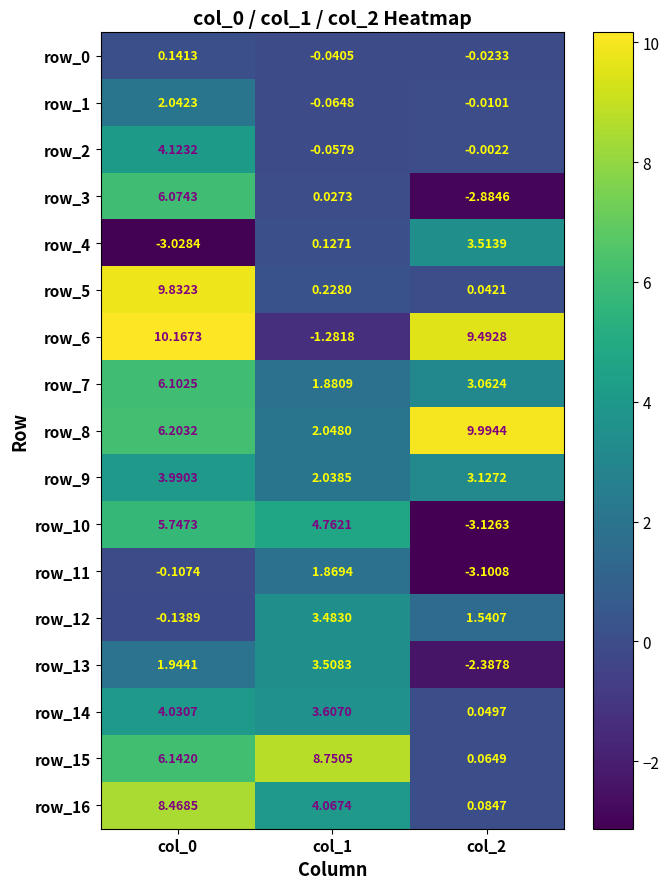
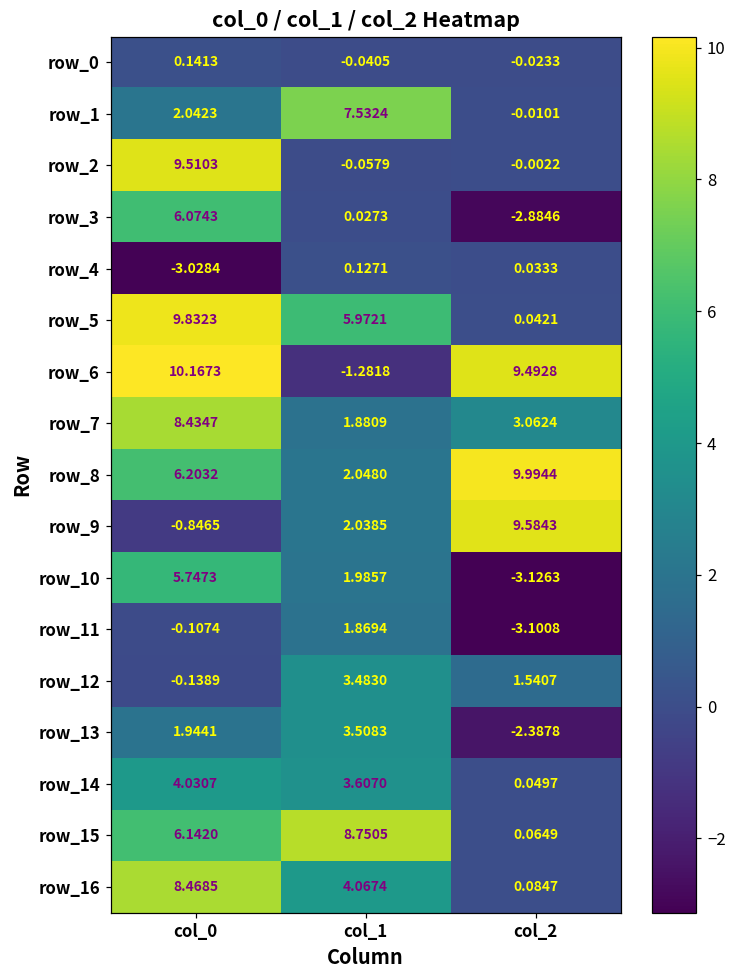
  {
    "row_0": {
      "col_0": 0.1413,
      "col_1": -0.0405,
      "col_2": -0.0233
    },
    "row_1": {
      "col_0": 2.0423,
-     "col_1": -0.0648,
+     "col_1": 7.5324,
      "col_2": -0.0101
    },
    "row_2": {
-     "col_0": 4.1232,
+     "col_0": 9.5103,
      "col_1": -0.0579,
      "col_2": -0.0022
    },
    "row_3": {
      "col_0": 6.0743,
      "col_1": 0.0273,
      "col_2": -2.8846
    },
    "row_4": {
      "col_0": -3.0284,
      "col_1": 0.1271,
-     "col_2": 3.5139
+     "col_2": 0.0333
    },
    "row_5": {
      "col_0": 9.8323,
-     "col_1": 0.2280,
+     "col_1": 5.9721,
      "col_2": 0.0421
    },
    "row_6": {
      "col_0": 10.1673,
      "col_1": -1.2818,
      "col_2": 9.4928
    },
    "row_7": {
-     "col_0": 6.1025,
+     "col_0": 8.4347,
      "col_1": 1.8809,
      "col_2": 3.0624
    },
    "row_8": {
      "col_0": 6.2032,
      "col_1": 2.0480,
      "col_2": 9.9944
    },
    "row_9": {
-     "col_0": 3.9903,
+     "col_0": -0.8465,
      "col_1": 2.0385,
-     "col_2": 3.1272
+     "col_2": 9.5843
    },
    "row_10": {
      "col_0": 5.7473,
-     "col_1": 4.7621,
+     "col_1": 1.9857,
      "col_2": -3.1263
    },
    "row_11": {
      "col_0": -0.1074,
      "col_1": 1.8694,
      "col_2": -3.1008
    },
    "row_12": {
      "col_0": -0.1389,
      "col_1": 3.4830,
      "col_2": 1.5407
    },
    "row_13": {
      "col_0": 1.9441,
      "col_1": 3.5083,
      "col_2": -2.3878
    },
    "row_14": {
      "col_0": 4.0307,
      "col_1": 3.6070,
      "col_2": 0.0497
    },
    "row_15": {
      "col_0": 6.1420,
      "col_1": 8.7505,
      "col_2": 0.0649
    },
    "row_16": {
      "col_0": 8.4685,
      "col_1": 4.0674,
      "col_2": 0.0847
    }
  }
